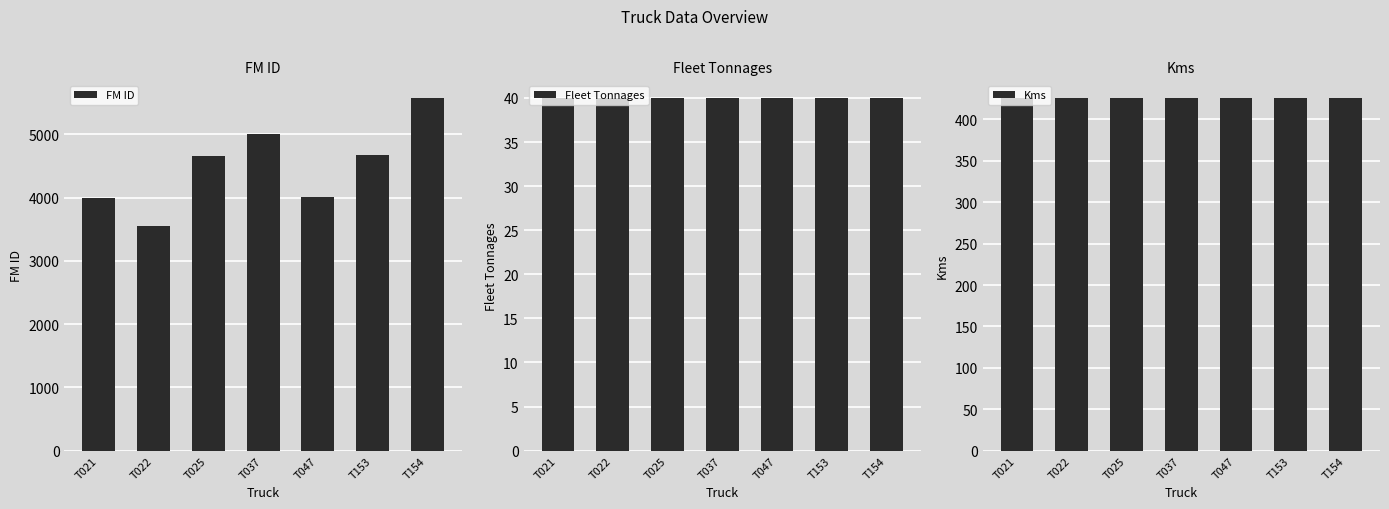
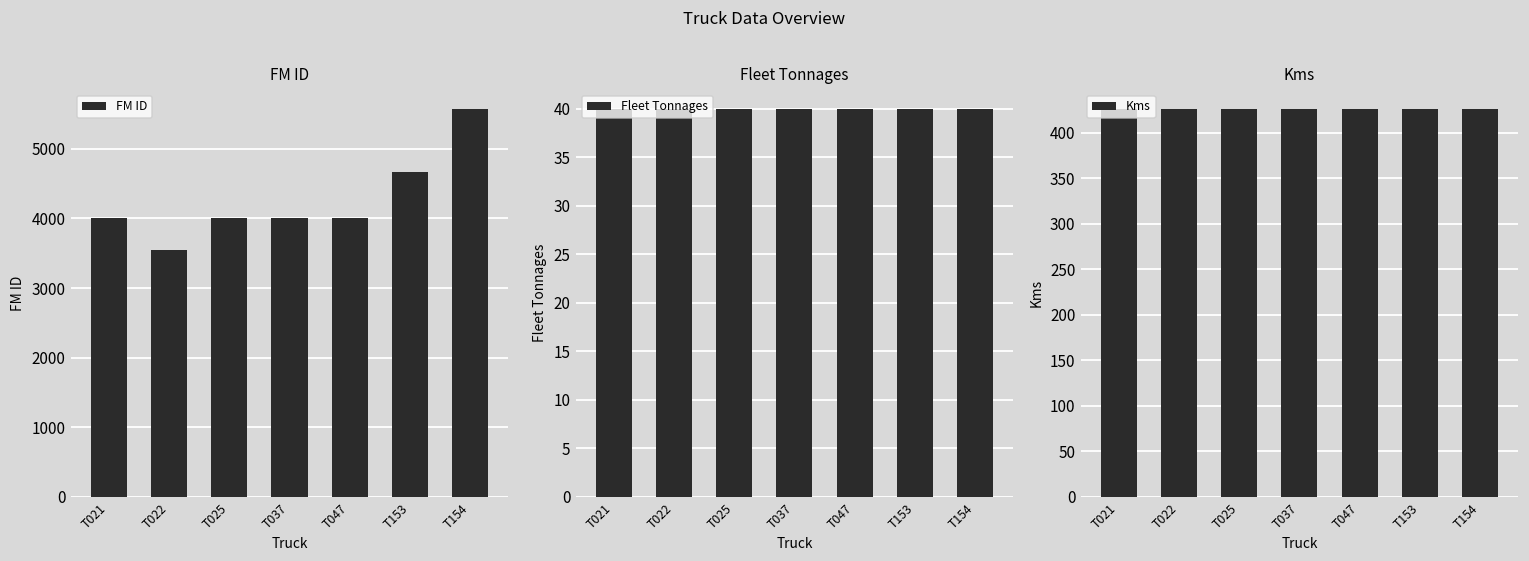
  {
    "FM ID": {
      "T021": 4000,
      "T022": 3500,
-     "T025": 4700,
-     "T037": 5000,
+     "T025": 4000,
+     "T037": 4000,
      "T047": 4000,
      "T153": 4700,
      "T154": 5600
    },
    "Fleet Tonnages": {
      "T025": 40,
      "T037": 40,
      "T047": 40,
      "T153": 40,
      "T154": 40
    },
    "Kms": {
      "T022": 430,
      "T025": 430,
      "T037": 430,
      "T047": 430,
      "T153": 430,
      "T154": 430
    }
  }
